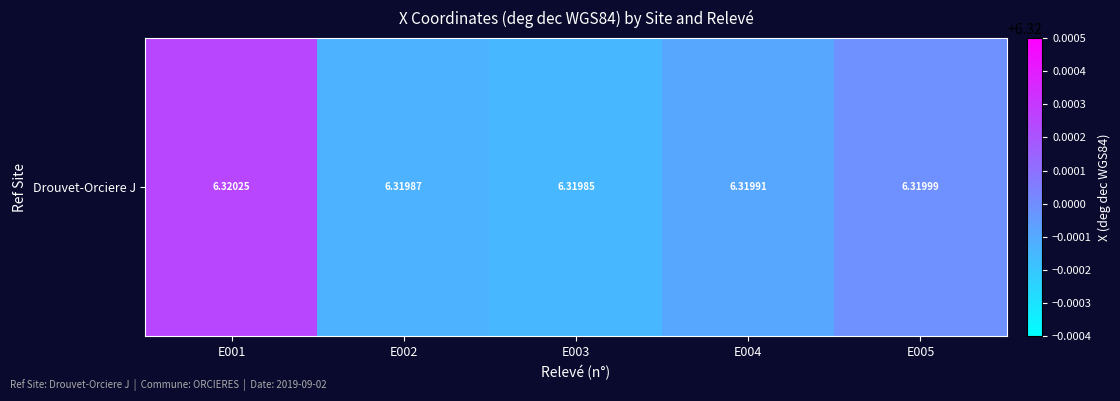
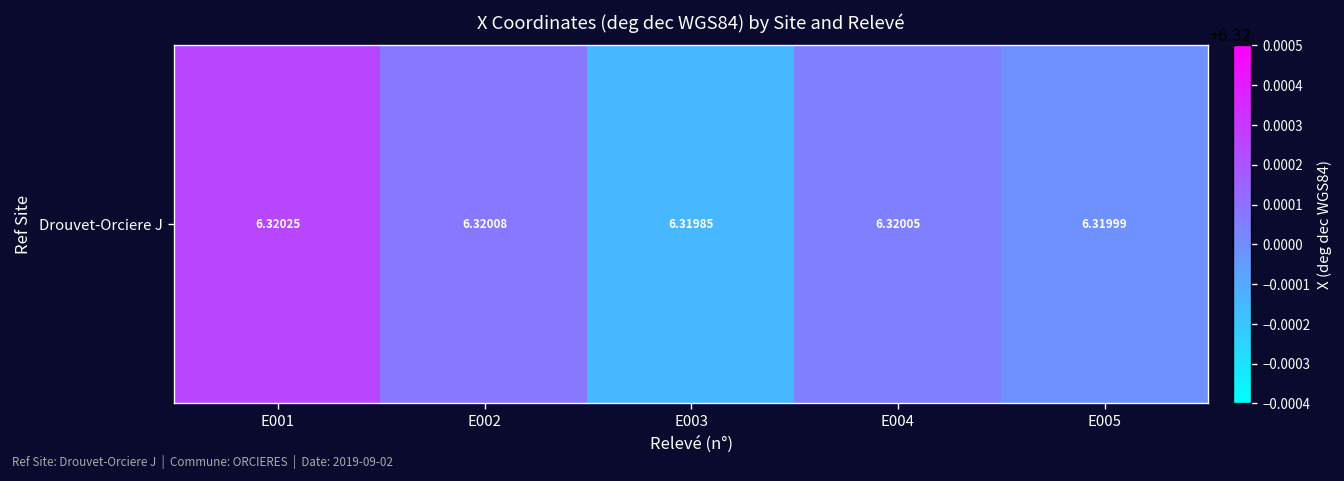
  {
    "Drouvet-Orciere J": {
      "E001": 6.32025,
-     "E002": 6.31987,
+     "E002": 6.32008,
      "E003": 6.31985,
-     "E004": 6.31991,
+     "E004": 6.32005,
      "E005": 6.31999
    }
  }
